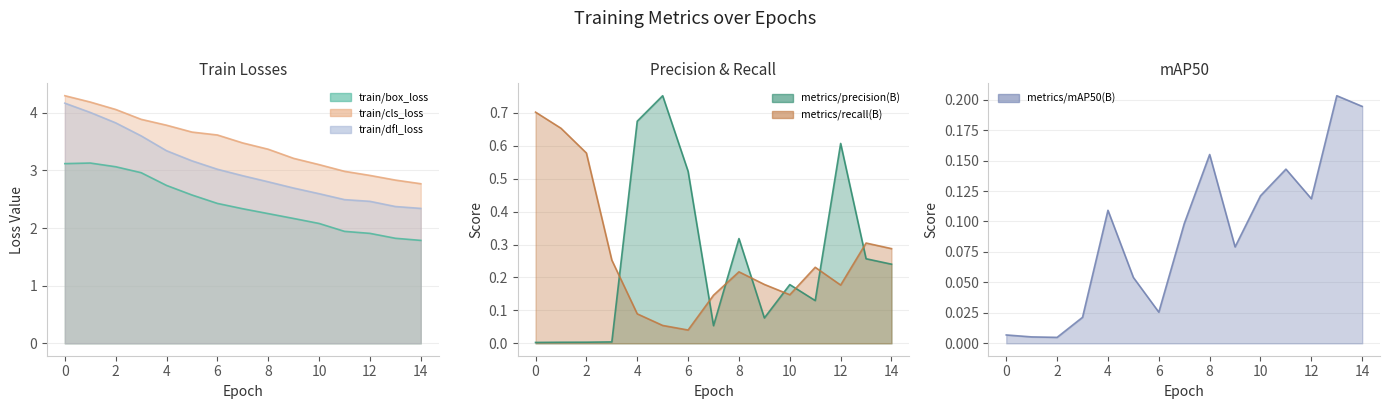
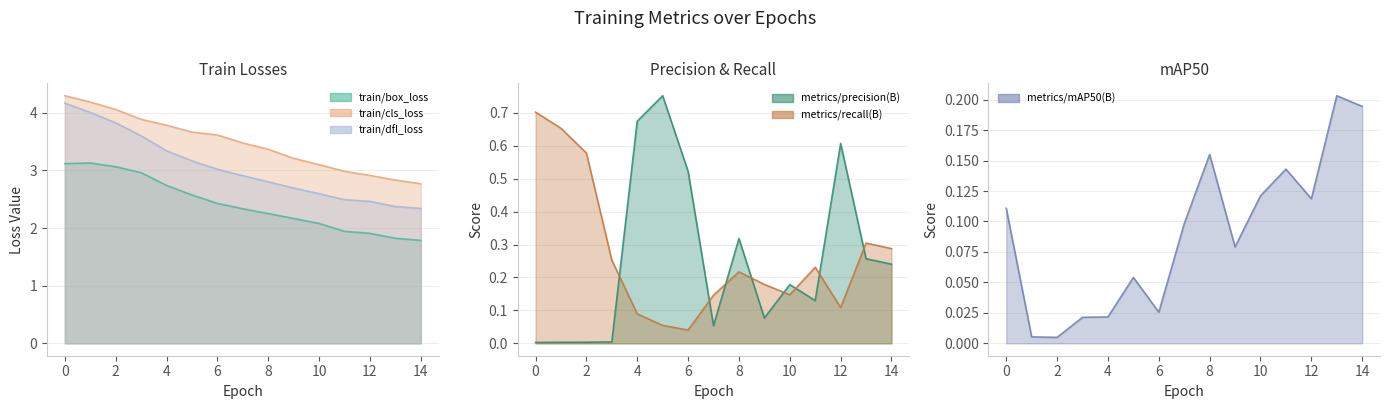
  {
    "Precision & Recall": {
      "metrics/precision(B)": {
        "0": 0.00,
        "2": 0.00,
        "4": 0.67,
        "6": 0.52,
        "8": 0.32,
        "10": 0.18,
        "12": 0.61,
        "14": 0.24
      },
      "metrics/recall(B)": {
        "0": 0.70,
        "2": 0.58,
        "4": 0.09,
        "6": 0.04,
        "8": 0.22,
        "10": 0.15,
-       "12": 0.18,
+       "12": 0.11,
        "14": 0.29
      }
    },
    "mAP50": {
-     "0": 0.007,
+     "0": 0.111,
      "2": 0.005,
-     "4": 0.109,
+     "4": 0.022,
      "6": 0.026,
      "8": 0.155,
      "10": 0.121,
      "12": 0.119,
      "14": 0.194
    }
  }
